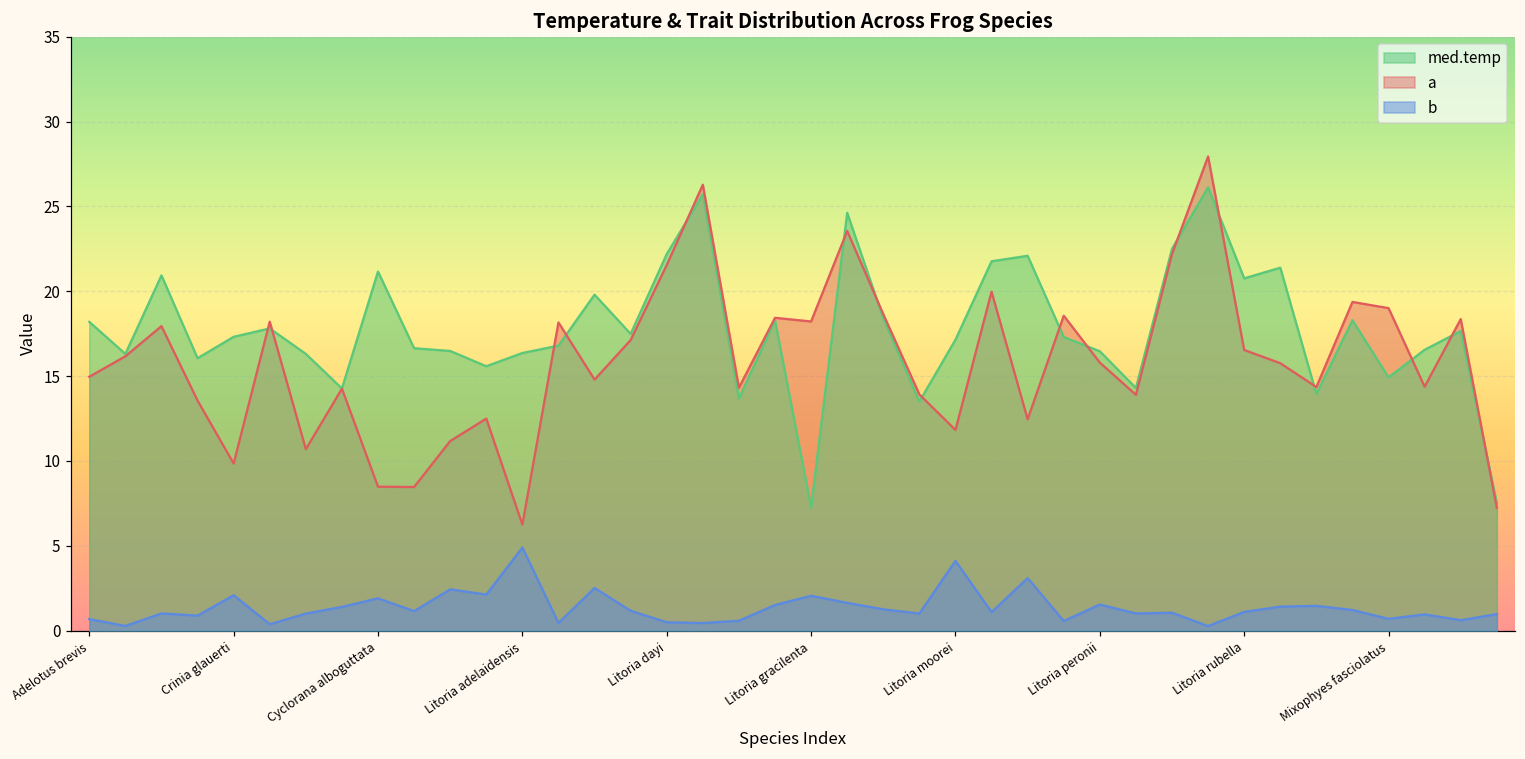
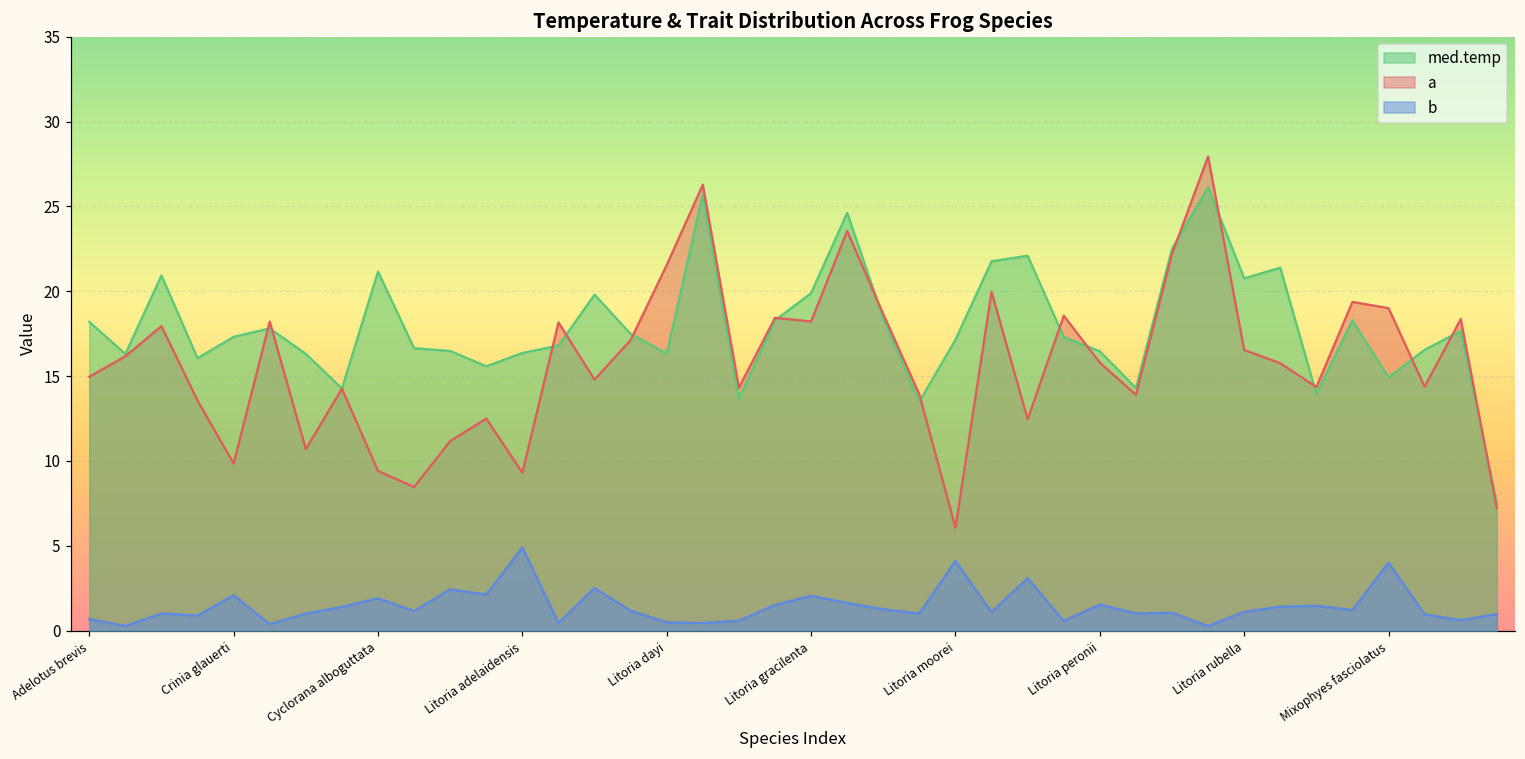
  {
    "med.temp": {
      "Adelotus brevis": 18.2,
      "Crinia glauerti": 17.3,
      "Cyclorana alboguttata": 21.2,
      "Litoria adelaidensis": 16.4,
-     "Litoria dayi": 22.2,
-     "Litoria gracilenta": 7.3,
+     "Litoria dayi": 16.3,
+     "Litoria gracilenta": 19.9,
      "Litoria moorei": 17.1,
      "Litoria peronii": 16.5,
      "Litoria rubella": 20.8,
      "Mixophyes fasciolatus": 14.9
    },
    "a": {
      "Adelotus brevis": 15.0,
      "Crinia glauerti": 9.8,
-     "Cyclorana alboguttata": 8.5,
-     "Litoria adelaidensis": 6.2,
+     "Cyclorana alboguttata": 9.4,
+     "Litoria adelaidensis": 9.3,
      "Litoria dayi": 21.5,
      "Litoria gracilenta": 18.2,
-     "Litoria moorei": 11.8,
+     "Litoria moorei": 6.1,
      "Litoria peronii": 15.8,
      "Litoria rubella": 16.5,
      "Mixophyes fasciolatus": 19.0
    },
    "b": {
      "Adelotus brevis": 0.7,
      "Crinia glauerti": 2.1,
      "Cyclorana alboguttata": 1.9,
      "Litoria adelaidensis": 4.9,
      "Litoria dayi": 0.5,
      "Litoria gracilenta": 2.0,
      "Litoria moorei": 4.1,
      "Litoria peronii": 1.5,
      "Litoria rubella": 1.1,
-     "Mixophyes fasciolatus": 0.7
+     "Mixophyes fasciolatus": 4.0
    }
  }
